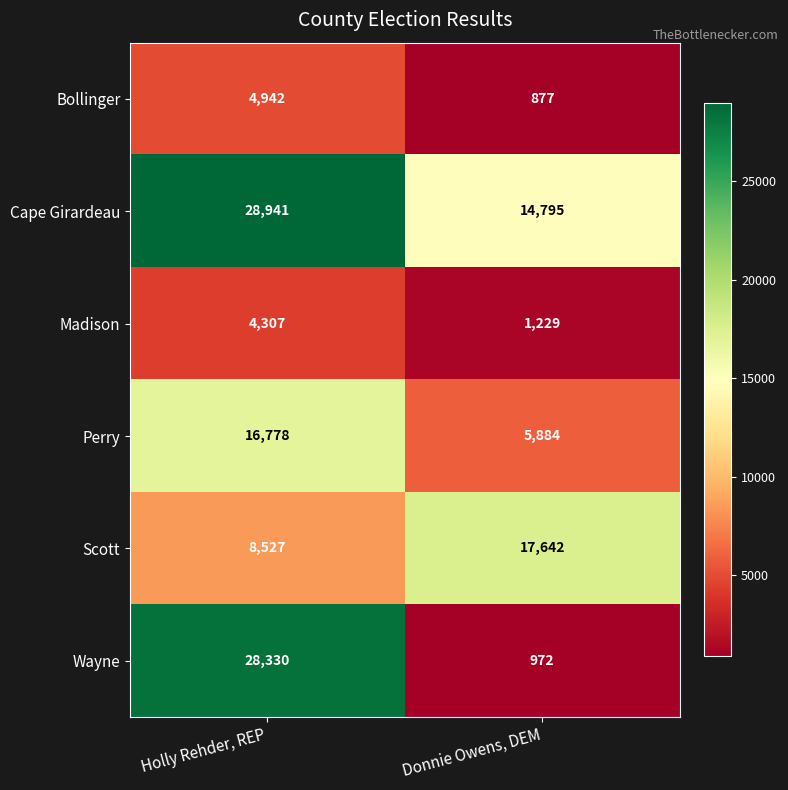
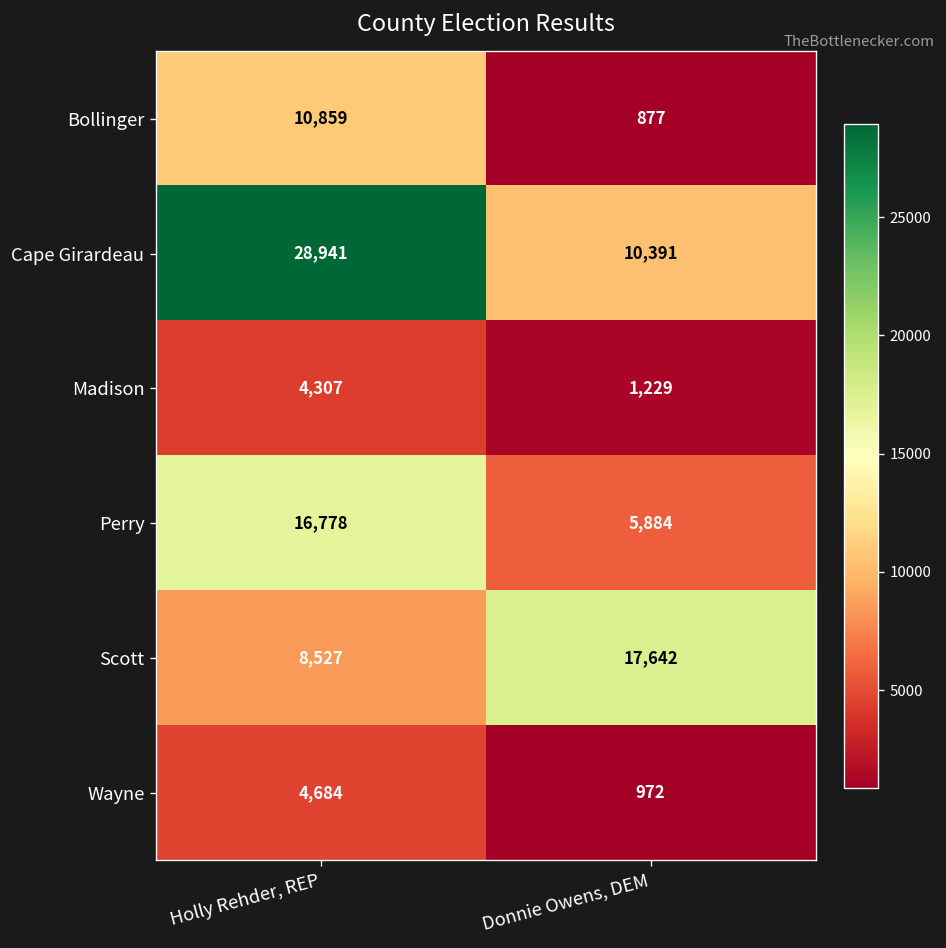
  {
    "Bollinger": {
-     "Holly Rehder, REP": "4,942",
+     "Holly Rehder, REP": "10,859",
      "Donnie Owens, DEM": "877"
    },
    "Cape Girardeau": {
      "Holly Rehder, REP": "28,941",
-     "Donnie Owens, DEM": "14,795"
+     "Donnie Owens, DEM": "10,391"
    },
    "Madison": {
      "Holly Rehder, REP": "4,307",
      "Donnie Owens, DEM": "1,229"
    },
    "Perry": {
      "Holly Rehder, REP": "16,778",
      "Donnie Owens, DEM": "5,884"
    },
    "Scott": {
      "Holly Rehder, REP": "8,527",
      "Donnie Owens, DEM": "17,642"
    },
    "Wayne": {
-     "Holly Rehder, REP": "28,330",
+     "Holly Rehder, REP": "4,684",
      "Donnie Owens, DEM": "972"
    }
  }
